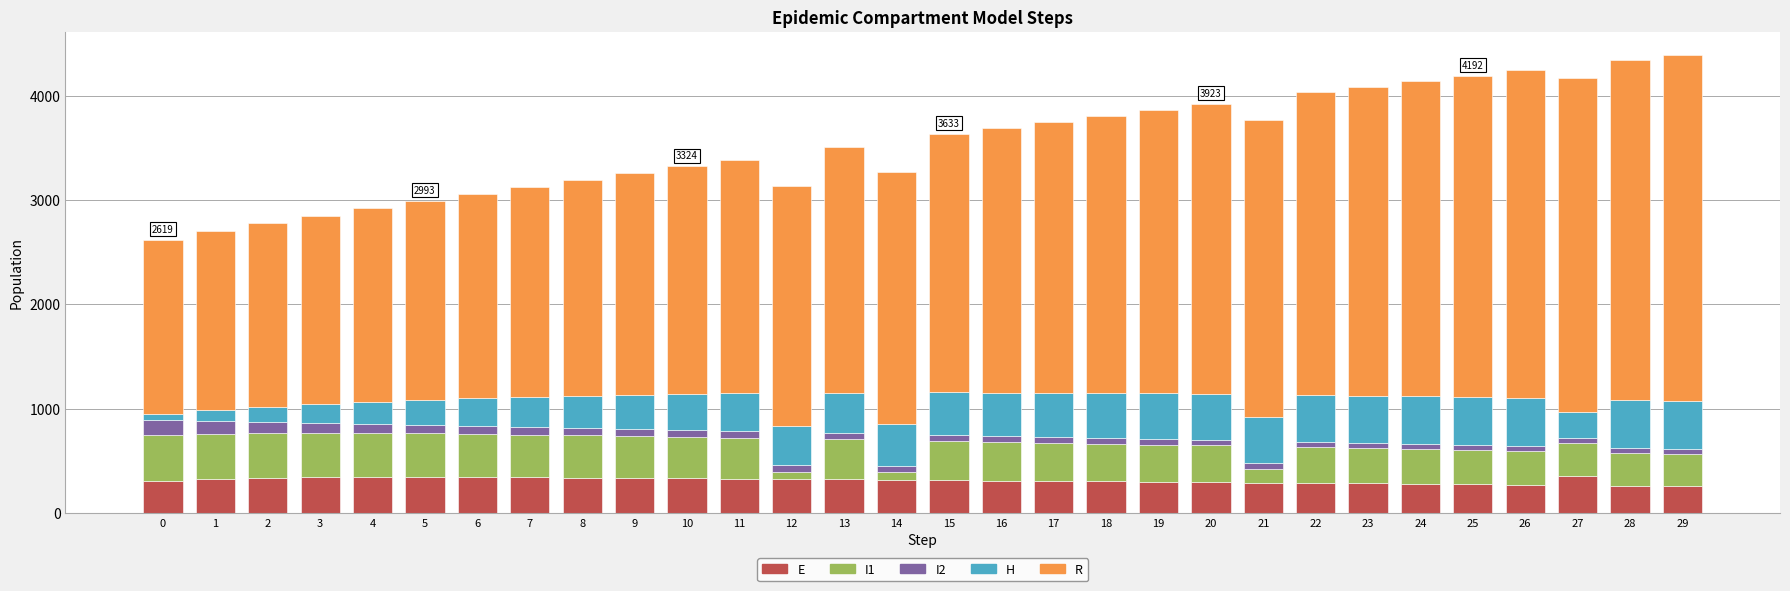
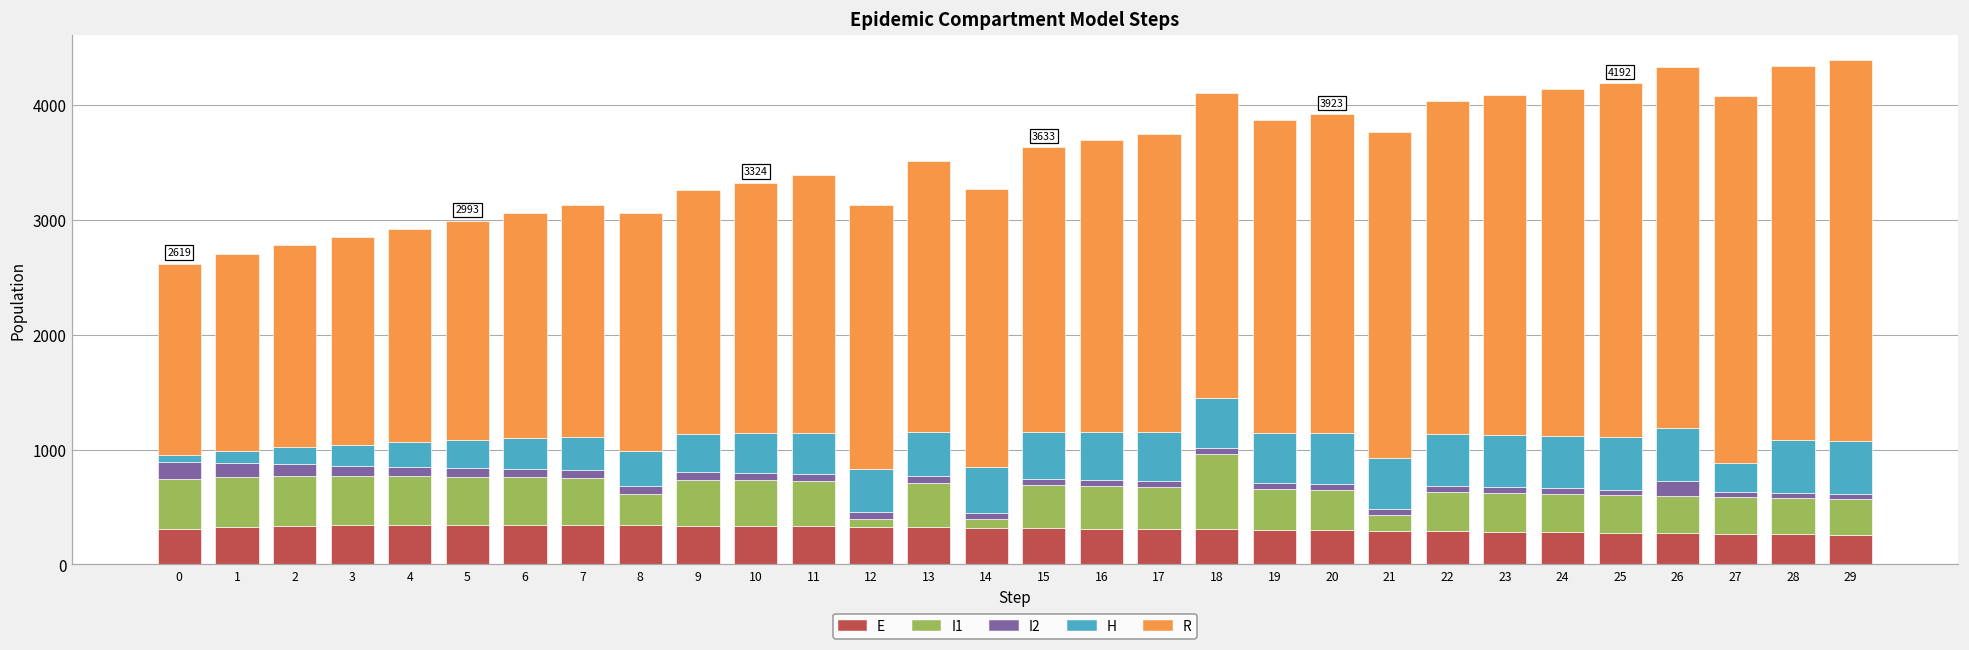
  {
    "E": {
      "0": 310,
      "1": 330,
      "2": 340,
      "3": 350,
      "4": 350,
      "5": 350,
      "6": 350,
      "7": 340,
      "8": 340,
      "9": 340,
      "10": 340,
      "11": 330,
      "12": 330,
      "13": 320,
      "14": 320,
      "15": 320,
      "16": 310,
      "17": 310,
      "18": 300,
      "19": 300,
      "20": 300,
      "21": 290,
      "22": 290,
      "23": 290,
      "24": 280,
      "25": 280,
      "26": 270,
-     "27": 350,
+     "27": 270,
      "28": 260,
      "29": 260
    },
    "I1": {
      "0": 440,
      "1": 430,
      "2": 430,
      "3": 420,
      "4": 420,
      "5": 420,
      "6": 410,
      "7": 410,
-     "8": 400,
+     "8": 270,
      "9": 400,
      "10": 400,
      "11": 390,
      "12": 70,
      "13": 380,
      "14": 70,
      "15": 380,
      "16": 370,
      "17": 370,
-     "18": 360,
+     "18": 650,
      "19": 360,
      "20": 350,
      "21": 130,
      "22": 340,
      "23": 340,
      "24": 330,
      "25": 330,
      "26": 320,
      "27": 320,
      "28": 310,
      "29": 310
    },
    "I2": {
      "0": 150,
      "1": 120,
      "2": 110,
      "3": 90,
      "4": 80,
      "5": 80,
      "6": 70,
      "7": 70,
      "8": 70,
      "9": 60,
      "10": 60,
      "11": 60,
      "12": 60,
      "13": 60,
      "14": 60,
      "15": 60,
      "16": 60,
      "17": 50,
      "18": 50,
      "19": 50,
      "20": 50,
      "21": 50,
      "22": 50,
      "23": 50,
      "24": 50,
      "25": 50,
-     "26": 40,
+     "26": 130,
      "27": 50,
      "28": 50,
      "29": 40
    },
    "H": {
      "0": 60,
      "1": 110,
      "2": 150,
      "3": 180,
      "4": 210,
      "5": 240,
      "6": 270,
      "7": 290,
      "8": 310,
      "9": 330,
      "10": 350,
      "11": 360,
      "12": 380,
      "13": 390,
      "14": 400,
      "15": 410,
      "16": 420,
      "17": 420,
      "18": 430,
      "19": 440,
      "20": 440,
      "21": 450,
      "22": 450,
      "23": 460,
      "24": 460,
      "25": 460,
      "26": 460,
      "27": 250,
      "28": 460,
      "29": 460
    },
    "R": {
      "1": 1710,
      "2": 1760,
      "3": 1810,
      "4": 1860,
      "6": 1960,
      "7": 2020,
      "8": 2070,
      "9": 2130,
      "11": 2240,
      "12": 2300,
      "13": 2360,
      "14": 2420,
      "16": 2540,
      "17": 2600,
      "18": 2660,
      "19": 2720,
      "21": 2840,
      "22": 2900,
      "23": 2960,
      "24": 3020,
      "26": 3140,
      "27": 3200,
      "28": 3260,
      "29": 3320
    }
  }
